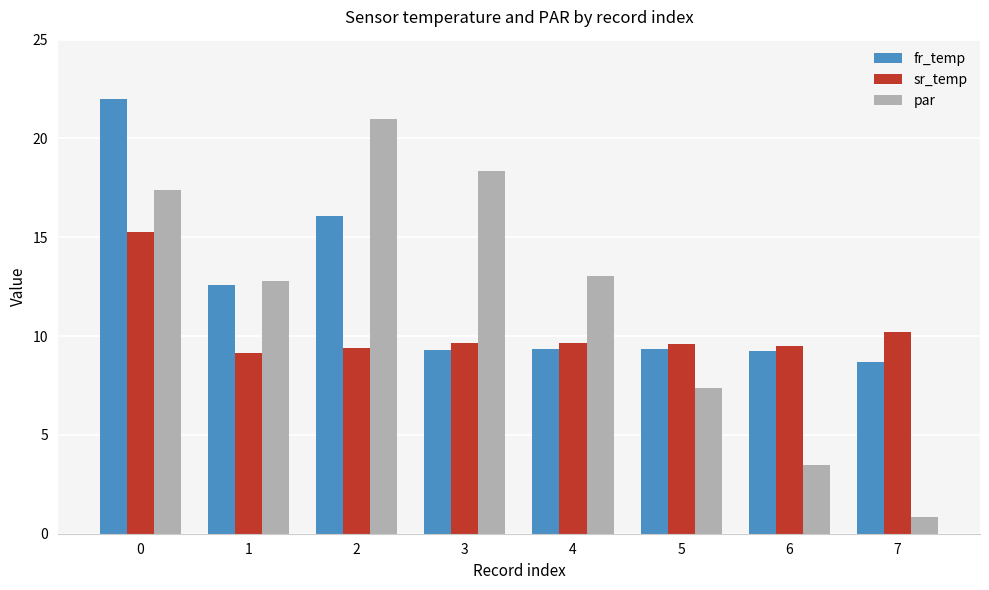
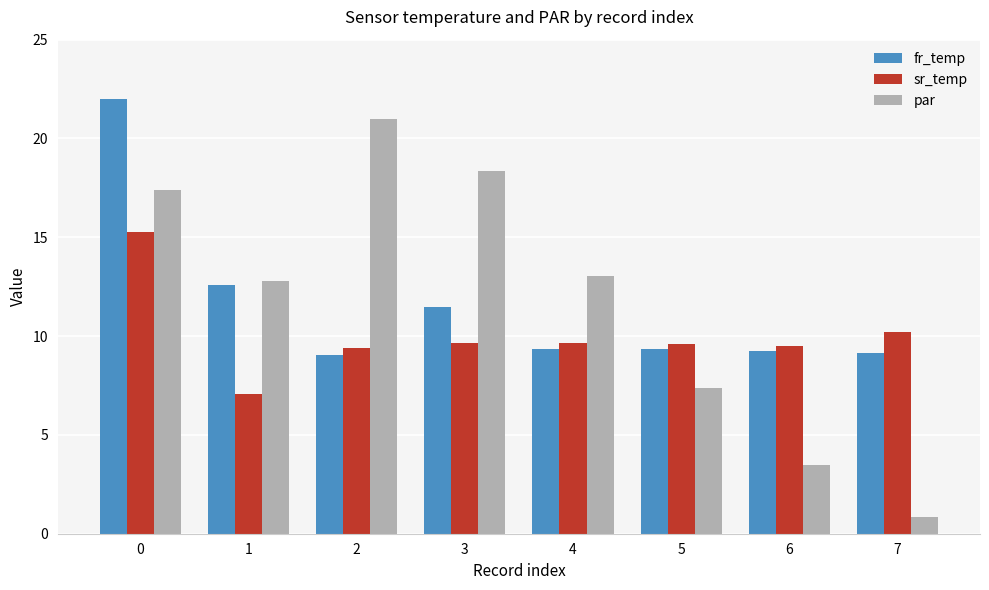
  {
    "fr_temp": {
      "0": 22.0,
      "1": 12.6,
-     "2": 16.1,
-     "3": 9.3,
+     "2": 9.1,
+     "3": 11.5,
      "4": 9.4,
      "5": 9.3,
      "6": 9.2,
-     "7": 8.7
+     "7": 9.1
    },
    "sr_temp": {
      "0": 15.3,
-     "1": 9.1,
+     "1": 7.1,
      "2": 9.4,
      "3": 9.7,
      "4": 9.6,
      "5": 9.6,
      "6": 9.5,
      "7": 10.2
    },
    "par": {
      "0": 17.4,
      "1": 12.8,
      "2": 21.0,
      "3": 18.3,
      "4": 13.0,
      "5": 7.4,
      "6": 3.5,
      "7": 0.9
    }
  }
